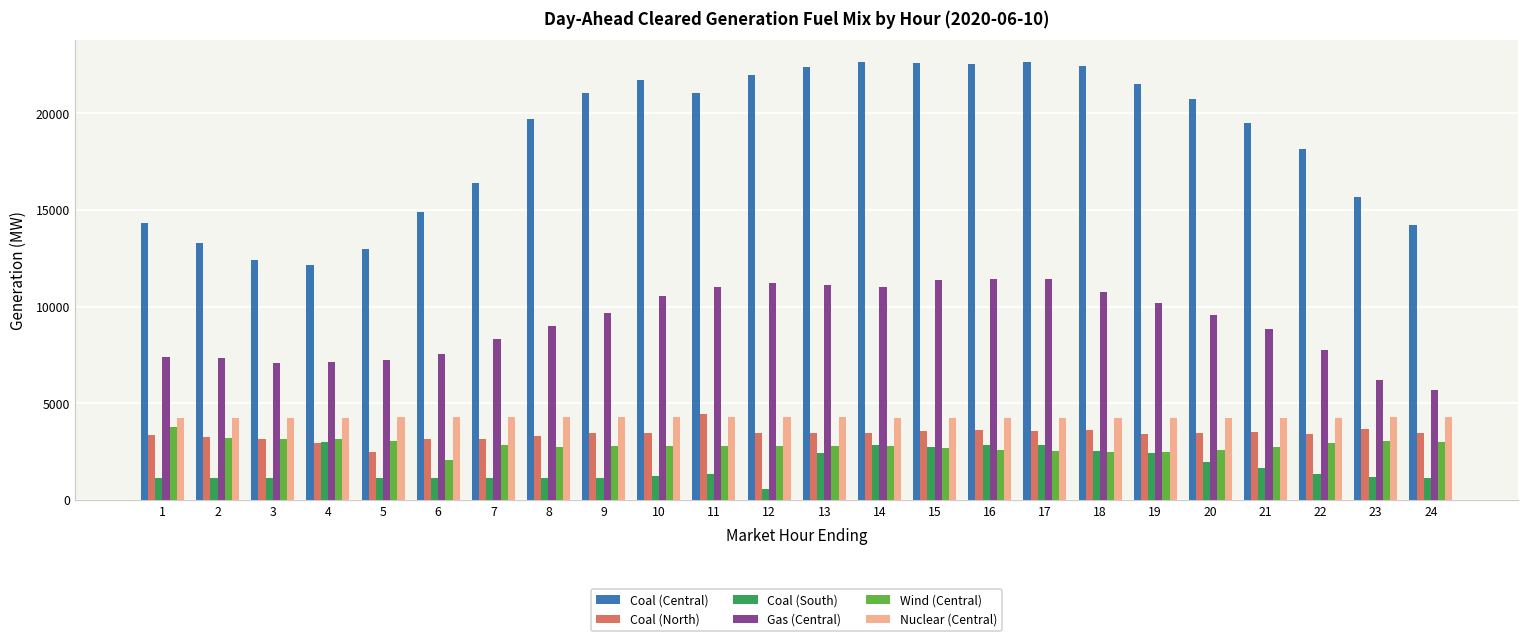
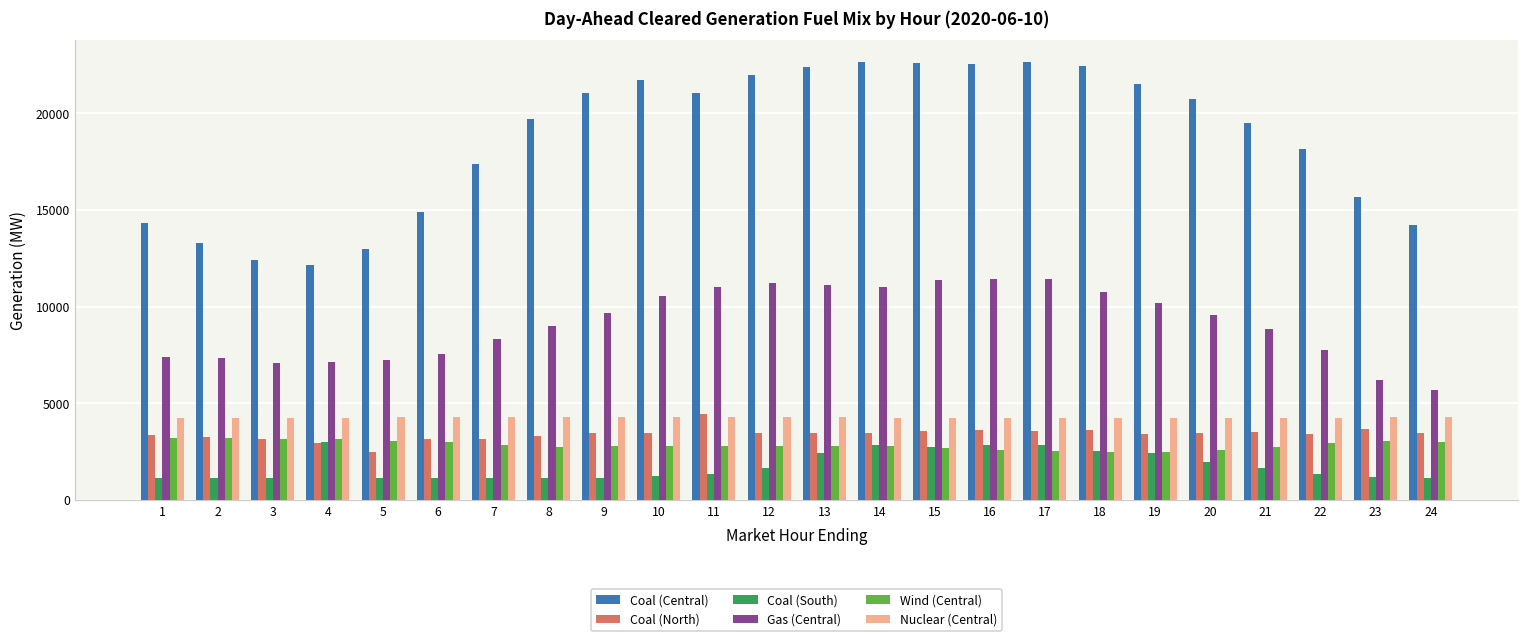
  {
    "Coal (Central)": {
      "1": 14300,
      "2": 13300,
      "3": 12400,
      "4": 12200,
      "5": 13000,
      "6": 14900,
-     "7": 16400,
+     "7": 17400,
      "8": 19700,
      "9": 21000,
      "10": 21700,
      "11": 21100,
      "12": 22000,
      "13": 22400,
      "14": 22600,
      "15": 22600,
      "16": 22600,
      "17": 22600,
      "18": 22400,
      "19": 21500,
      "20": 20700,
      "21": 19500,
      "22": 18100,
      "23": 15700,
      "24": 14300
    },
    "Coal (North)": {
      "1": 3400,
      "2": 3300,
      "3": 3200,
      "4": 3000,
      "5": 2500,
      "6": 3200,
      "7": 3200,
      "8": 3300,
      "9": 3500,
      "10": 3500,
      "11": 4500,
      "12": 3500,
      "13": 3500,
      "14": 3500,
      "15": 3600,
      "16": 3600,
      "17": 3600,
      "18": 3600,
      "19": 3400,
      "20": 3500,
      "21": 3500,
      "22": 3400,
      "23": 3700,
      "24": 3500
    },
    "Coal (South)": {
      "1": 1100,
      "2": 1100,
      "3": 1100,
      "4": 3000,
      "5": 1100,
      "6": 1200,
      "7": 1100,
      "8": 1200,
      "9": 1200,
      "10": 1200,
      "11": 1400,
-     "12": 600,
+     "12": 1600,
      "13": 2400,
      "14": 2900,
      "15": 2800,
      "16": 2900,
      "17": 2900,
      "18": 2500,
      "19": 2400,
      "20": 2000,
      "21": 1700,
      "22": 1300,
      "23": 1200,
      "24": 1200
    },
    "Gas (Central)": {
      "1": 7400,
      "2": 7400,
      "3": 7100,
      "4": 7100,
      "5": 7200,
      "6": 7500,
      "7": 8300,
      "8": 9000,
      "9": 9700,
      "10": 10500,
      "11": 11000,
      "12": 11200,
      "13": 11100,
      "14": 11000,
      "15": 11400,
      "16": 11400,
      "17": 11500,
      "18": 10800,
      "19": 10200,
      "20": 9600,
      "21": 8900,
      "22": 7800,
      "23": 6200,
      "24": 5700
    },
    "Wind (Central)": {
-     "1": 3800,
+     "1": 3200,
      "2": 3200,
      "3": 3200,
      "4": 3200,
      "5": 3100,
-     "6": 2100,
+     "6": 3000,
      "7": 2900,
      "8": 2700,
      "9": 2800,
      "10": 2800,
      "11": 2800,
      "12": 2800,
      "13": 2800,
      "14": 2800,
      "15": 2700,
      "16": 2600,
      "17": 2600,
      "18": 2500,
      "19": 2500,
      "20": 2600,
      "21": 2700,
      "22": 2900,
      "23": 3100,
      "24": 3000
    },
    "Nuclear (Central)": {
      "1": 4300,
      "2": 4300,
      "3": 4300,
      "4": 4300,
      "5": 4300,
      "6": 4300,
      "7": 4300,
      "8": 4300,
      "9": 4300,
      "10": 4300,
      "11": 4300,
      "12": 4300,
      "13": 4300,
      "14": 4300,
      "15": 4300,
      "16": 4300,
      "17": 4300,
      "18": 4300,
      "19": 4300,
      "20": 4300,
      "21": 4300,
      "22": 4300,
      "23": 4300,
      "24": 4300
    }
  }
